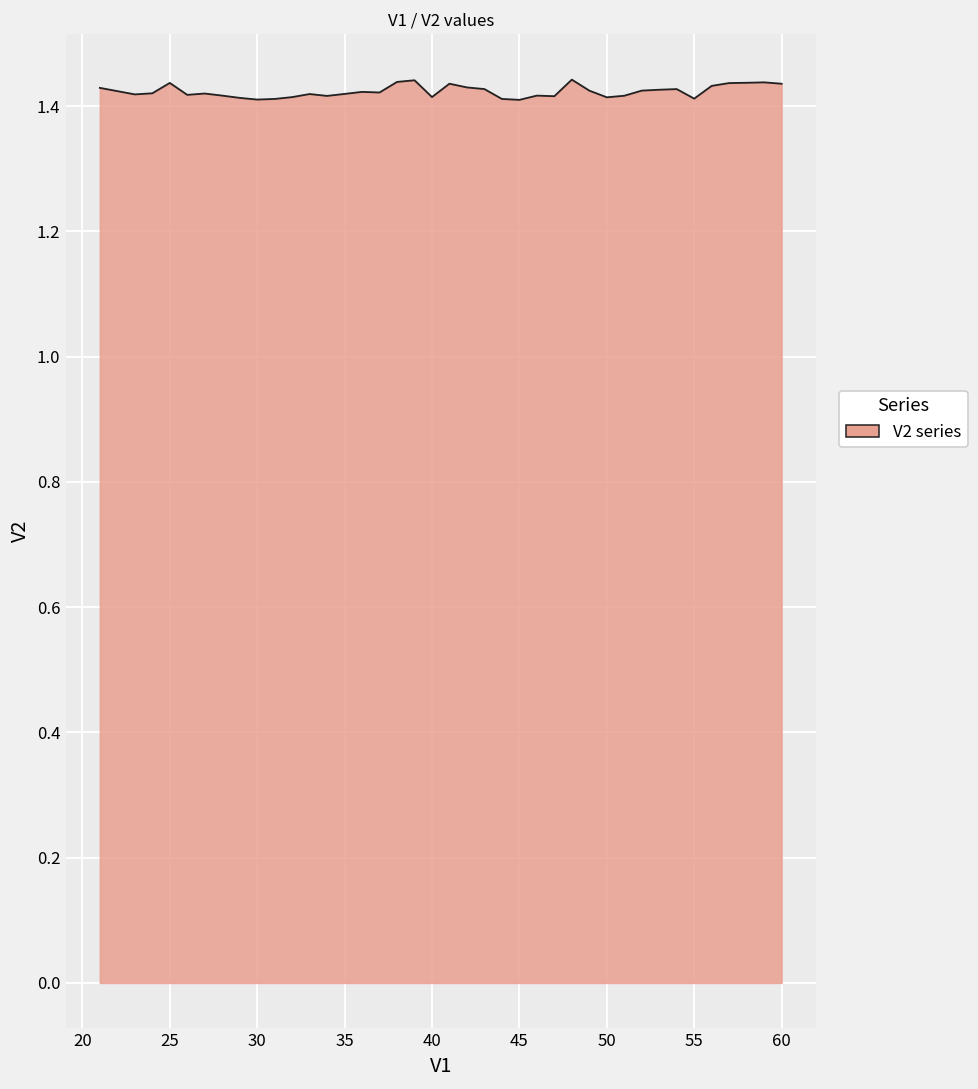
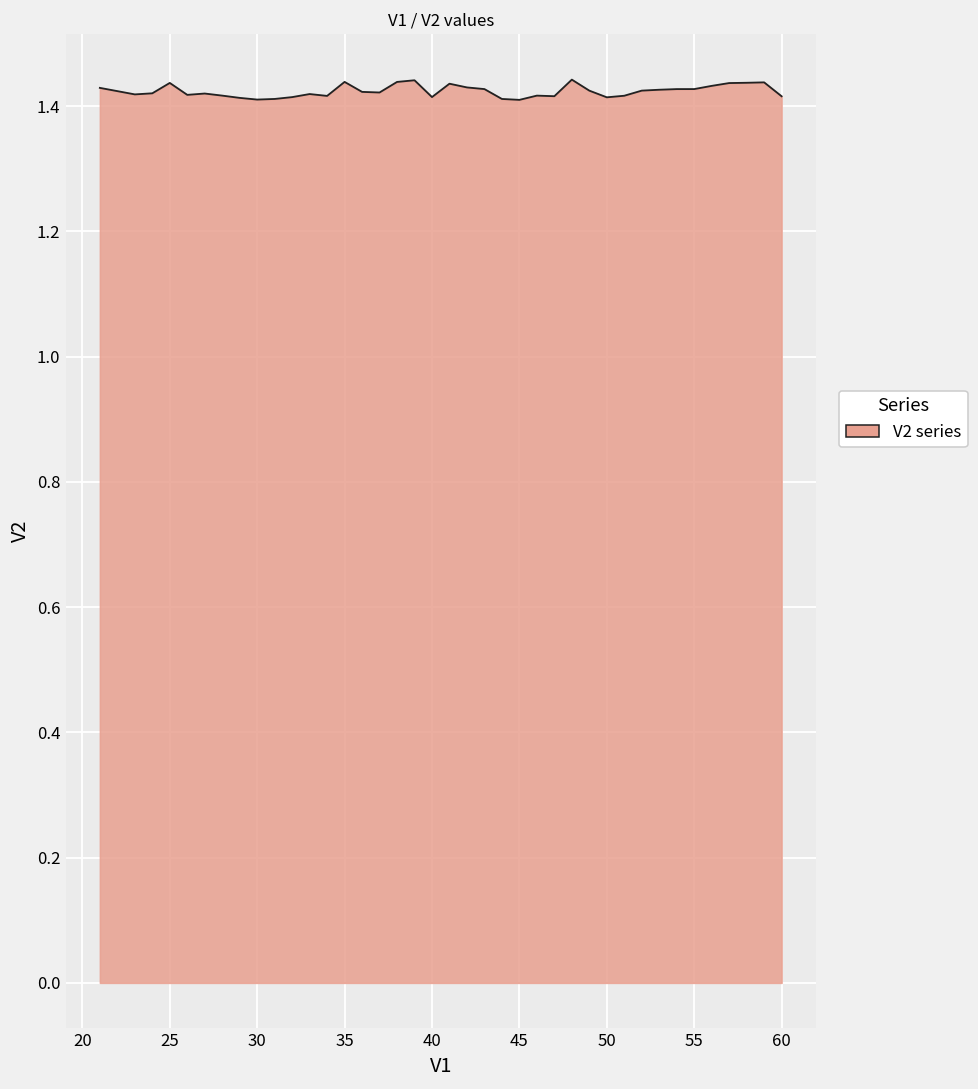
  {
    "25": 1.44,
    "30": 1.41,
-   "35": 1.42,
+   "35": 1.44,
    "40": 1.41,
    "45": 1.41,
    "50": 1.41,
-   "55": 1.41,
-   "60": 1.44
+   "55": 1.43,
+   "60": 1.42
  }
